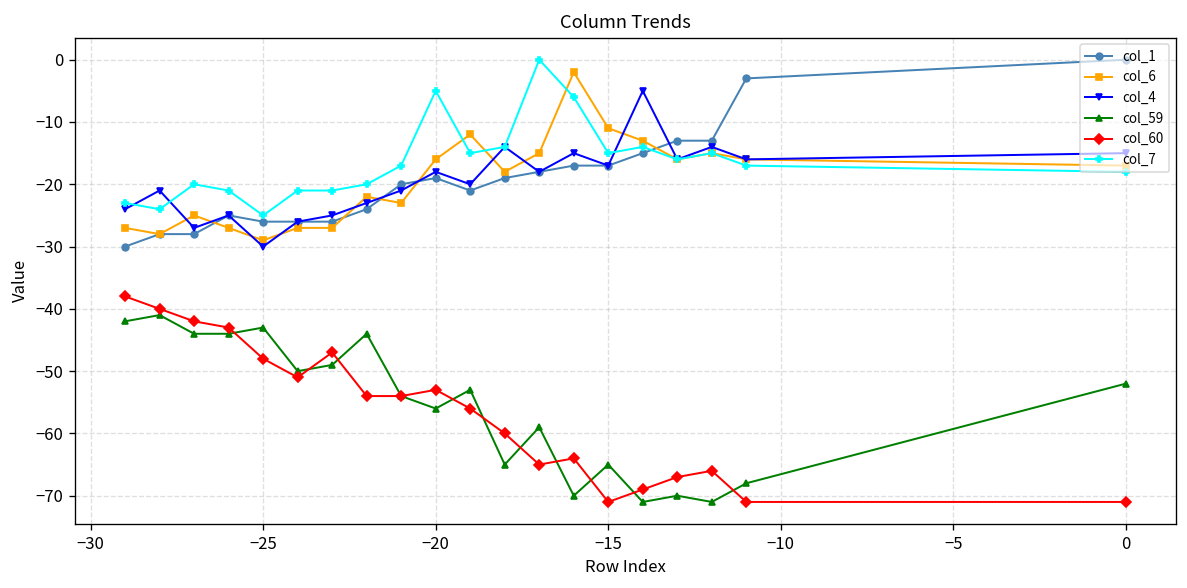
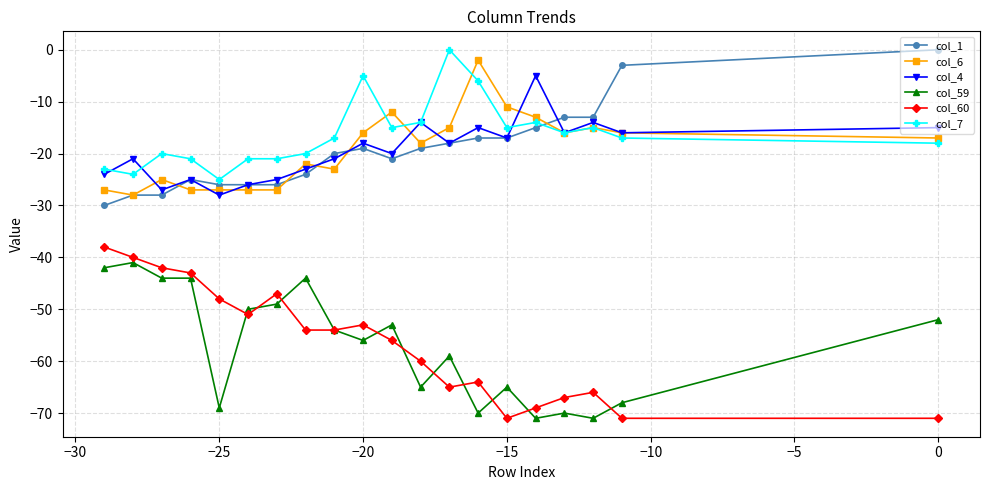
  {
    "col_1": {
      "−25": -26,
      "−20": -19
    },
    "col_6": {
-     "−25": -29,
+     "−25": -27,
      "−20": -16,
      "−15": -11,
      "0": -17
    },
    "col_4": {
-     "−25": -30,
+     "−25": -28,
      "−20": -18
    },
    "col_59": {
-     "−25": -43,
+     "−25": -69,
      "−20": -56,
      "−15": -65,
      "0": -52
    },
    "col_60": {
      "−25": -48,
      "−20": -53,
      "−15": -71,
      "0": -71
    },
    "col_7": {
      "−25": -25,
      "−20": -5,
      "−15": -15,
      "0": -18
    }
  }
